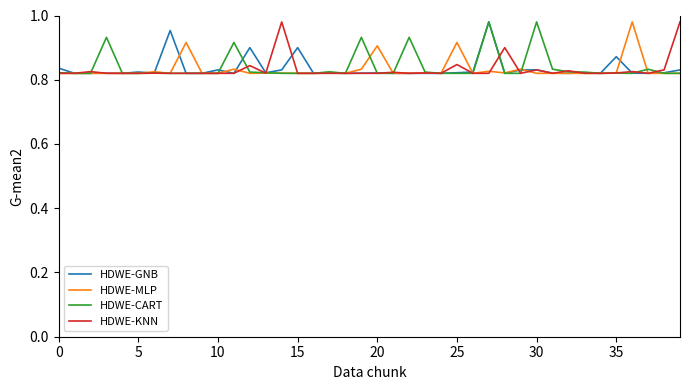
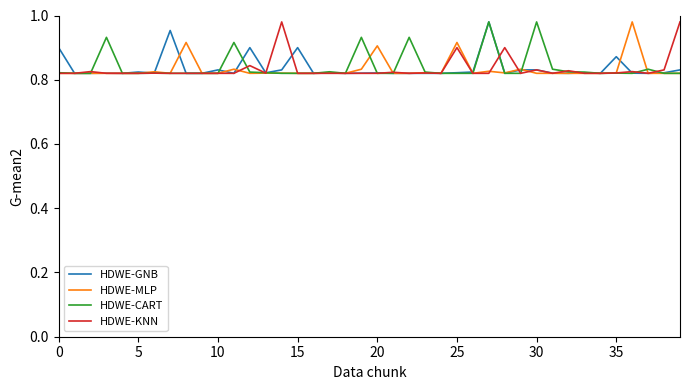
  {
    "HDWE-GNB": {
-     "0": 0.84,
+     "0": 0.90,
      "10": 0.83,
      "15": 0.90,
      "35": 0.87
    },
    "HDWE-MLP": {
      "20": 0.91,
      "25": 0.92,
      "30": 0.82
    },
    "HDWE-CART": {
      "30": 0.98
    },
    "HDWE-KNN": {
-     "25": 0.85
+     "25": 0.90
    }
  }
